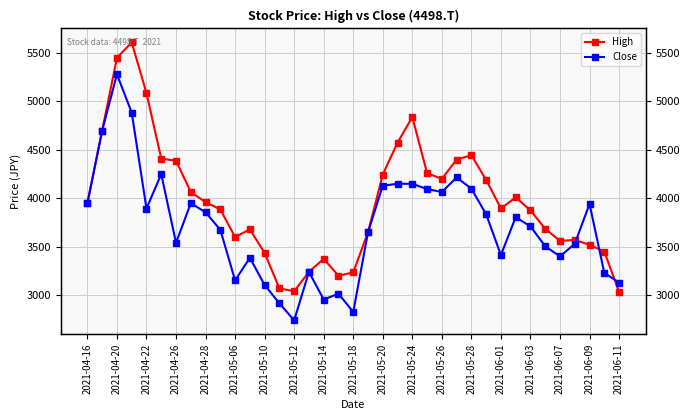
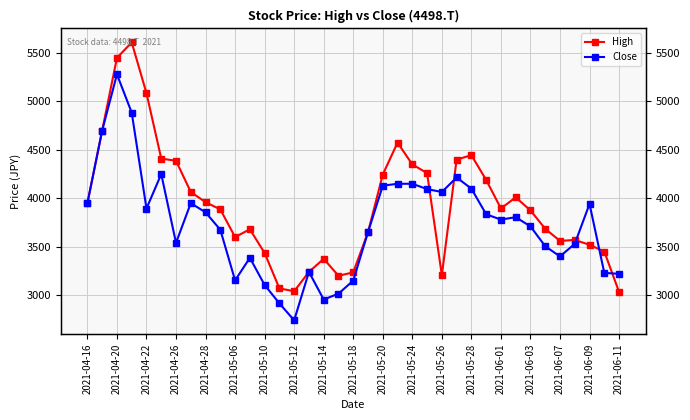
  {
    "High": {
      "2021-04-20": 5500,
      "2021-04-22": 5100,
      "2021-04-26": 4400,
      "2021-04-28": 4000,
      "2021-05-06": 3600,
      "2021-05-10": 3400,
      "2021-05-12": 3000,
      "2021-05-14": 3400,
      "2021-05-18": 3200,
      "2021-05-20": 4200,
-     "2021-05-24": 4800,
-     "2021-05-26": 4200,
+     "2021-05-24": 4400,
+     "2021-05-26": 3200,
      "2021-05-28": 4400,
      "2021-06-01": 3900,
      "2021-06-03": 3900,
      "2021-06-07": 3600,
      "2021-06-09": 3500,
      "2021-06-11": 3000
    },
    "Close": {
      "2021-04-20": 5300,
      "2021-04-22": 3900,
      "2021-04-26": 3500,
      "2021-04-28": 3900,
      "2021-05-06": 3200,
      "2021-05-10": 3100,
      "2021-05-12": 2700,
      "2021-05-14": 3000,
-     "2021-05-18": 2800,
+     "2021-05-18": 3200,
      "2021-05-20": 4100,
      "2021-05-24": 4200,
      "2021-05-26": 4100,
      "2021-05-28": 4100,
-     "2021-06-01": 3400,
+     "2021-06-01": 3800,
      "2021-06-03": 3700,
      "2021-06-07": 3400,
      "2021-06-09": 3900,
-     "2021-06-11": 3100
+     "2021-06-11": 3200
    }
  }
